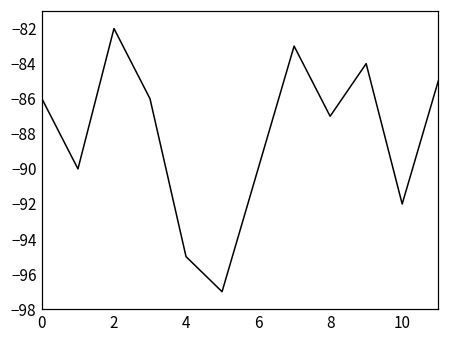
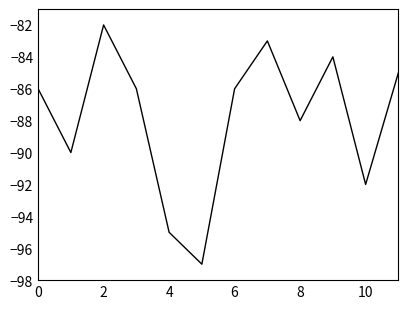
  {
    "0": -86,
    "2": -82,
    "4": -95,
-   "6": -90,
-   "8": -87,
+   "6": -86,
+   "8": -88,
    "10": -92
  }
